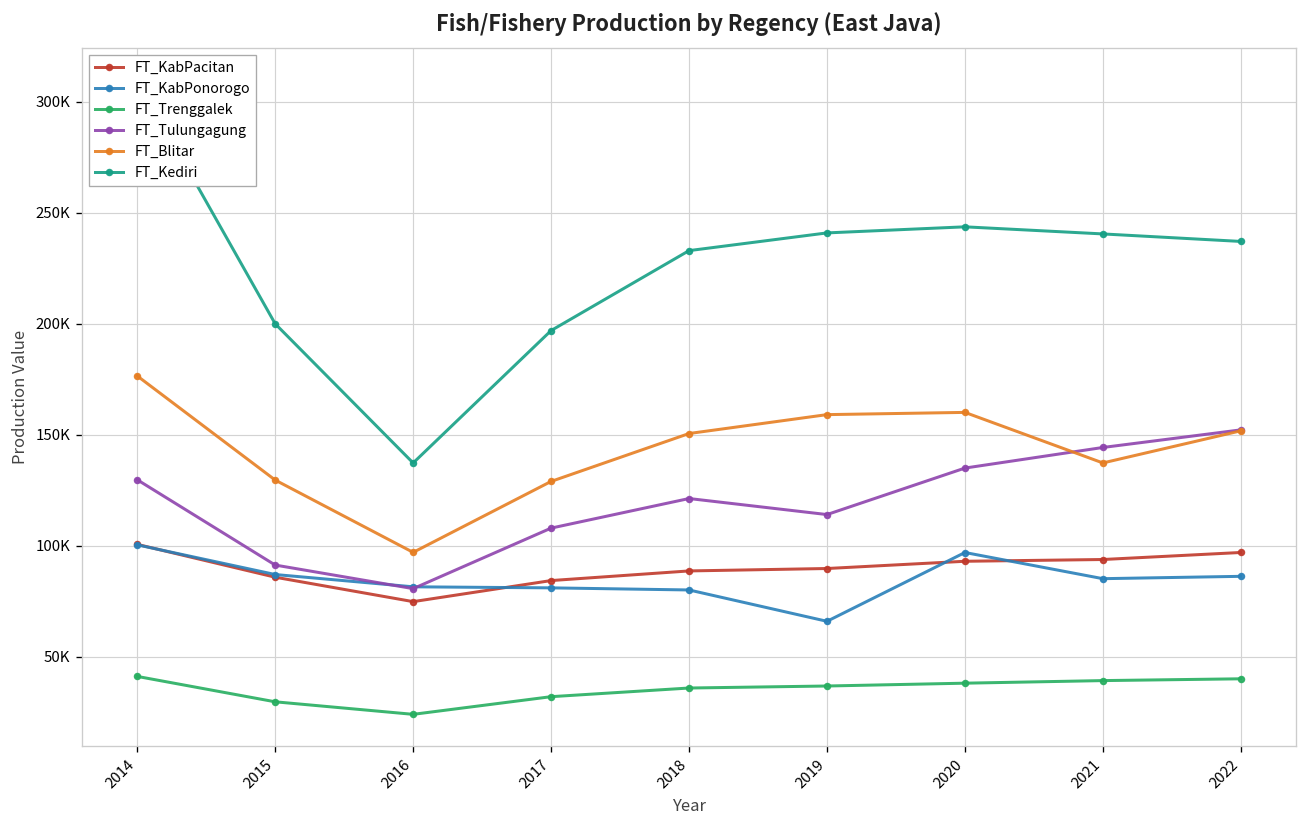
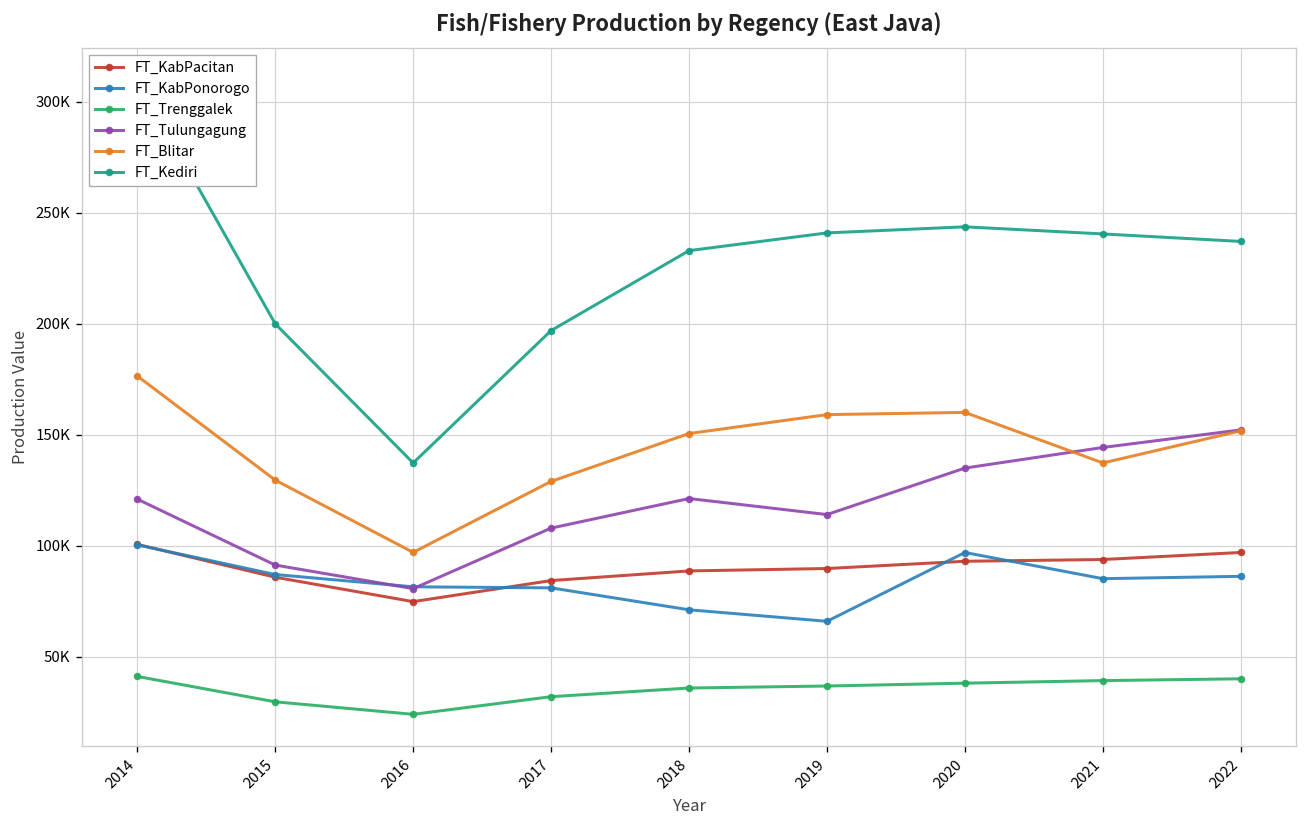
  {
    "FT_KabPacitan": {
      "2016": 75000,
      "2017": 84000,
      "2018": 89000,
      "2019": 90000,
      "2020": 93000,
      "2021": 94000,
      "2022": 97000
    },
    "FT_KabPonorogo": {
      "2017": 81000,
-     "2018": 80000,
+     "2018": 71000,
      "2019": 66000,
      "2020": 97000,
      "2021": 85000,
      "2022": 86000
    },
    "FT_Tulungagung": {
-     "2014": 130000,
+     "2014": 121000,
      "2015": 91000,
      "2017": 108000,
      "2018": 121000,
      "2019": 114000,
      "2020": 135000,
      "2021": 144000
    },
    "FT_Blitar": {
      "2014": 177000,
      "2015": 130000,
      "2016": 97000,
      "2017": 129000,
      "2018": 151000,
      "2019": 159000,
      "2020": 160000,
      "2021": 137000
    }
  }
